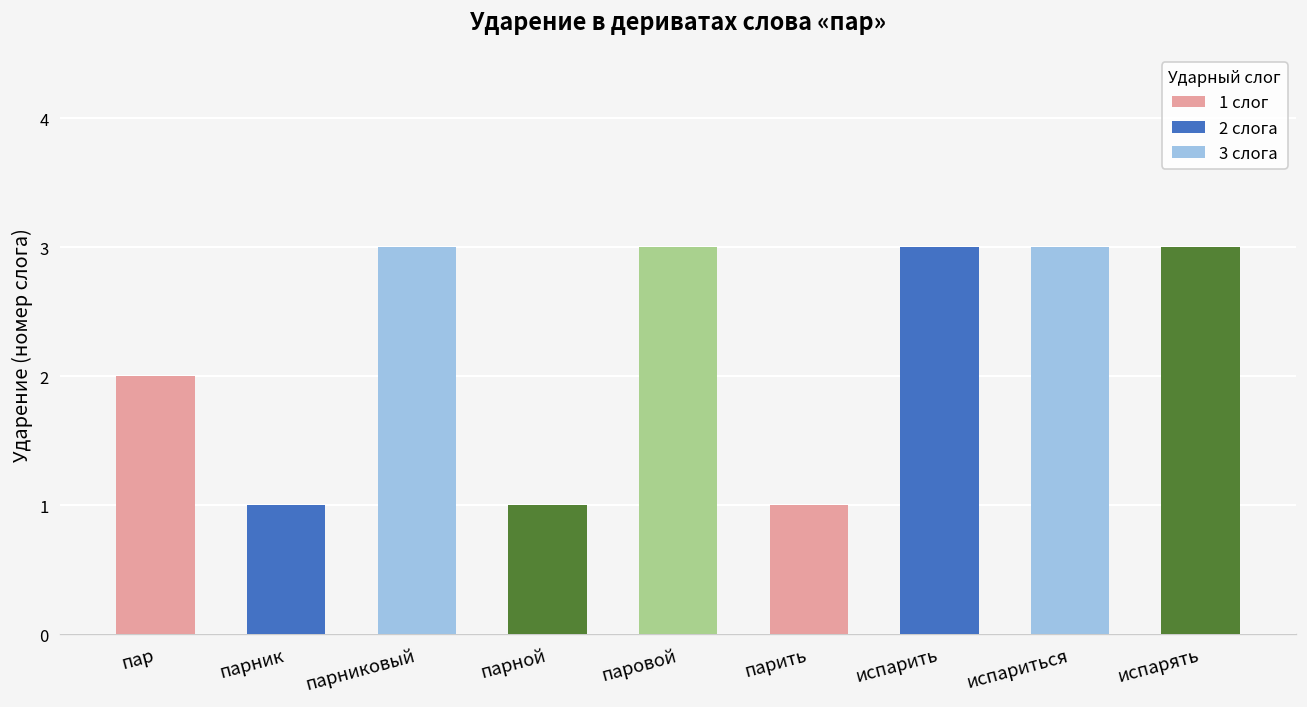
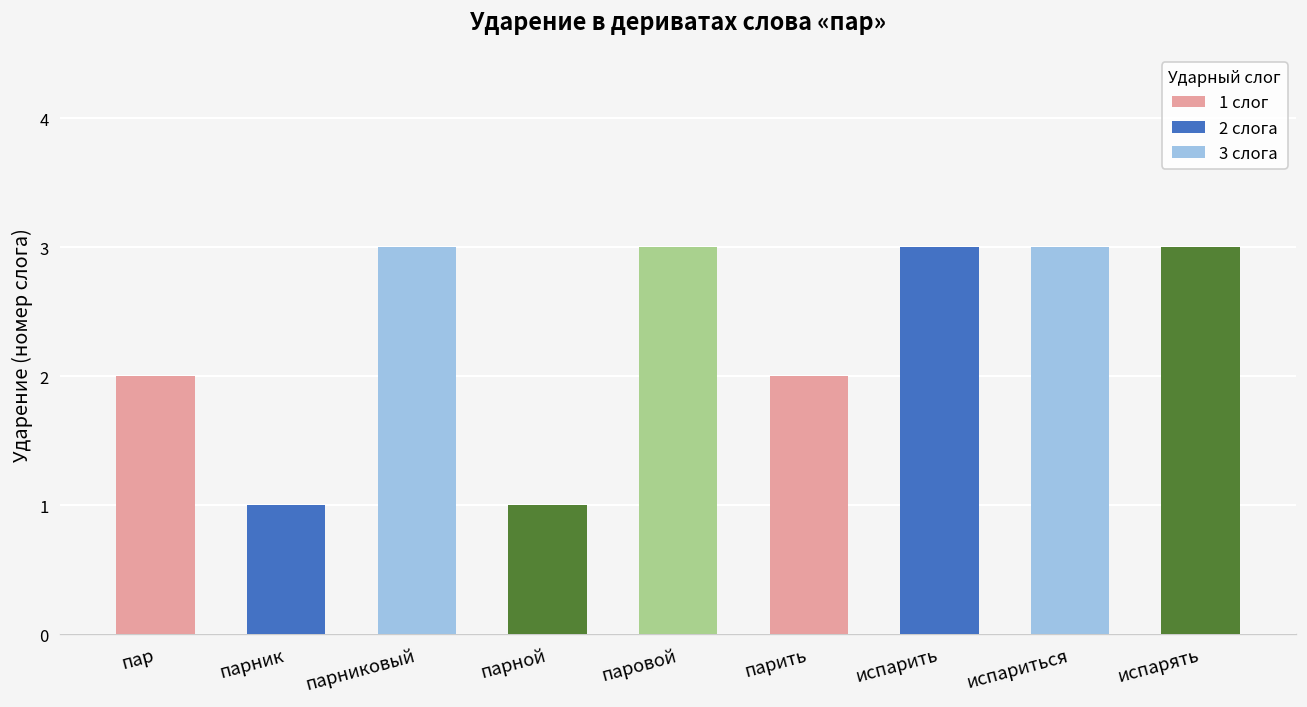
  {
    "пар": 2,
    "парник": 1,
    "парниковый": 3,
    "парной": 1,
    "паровой": 3,
-   "парить": 1,
+   "парить": 2,
    "испарить": 3,
    "испариться": 3,
    "испарять": 3
  }
